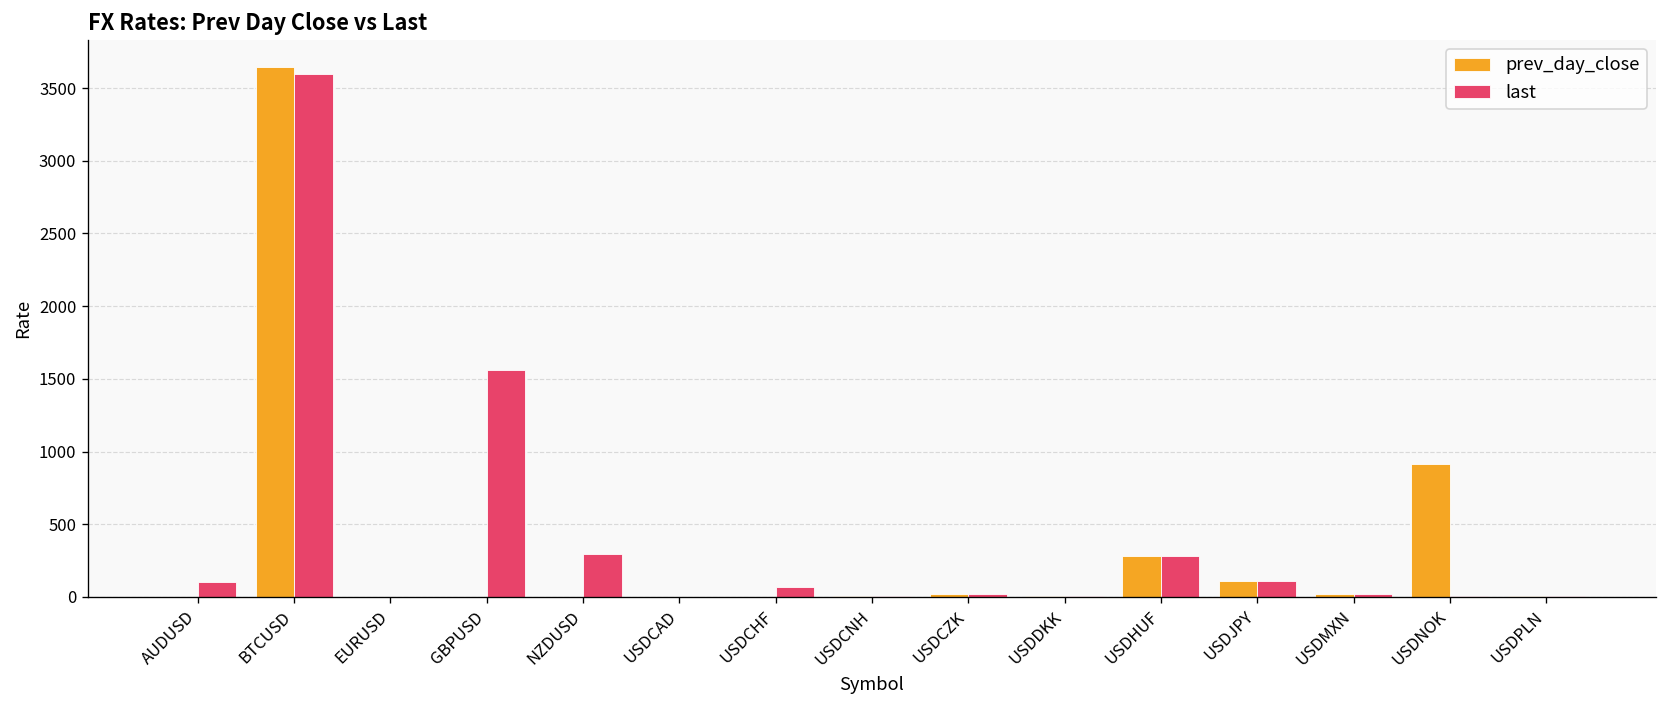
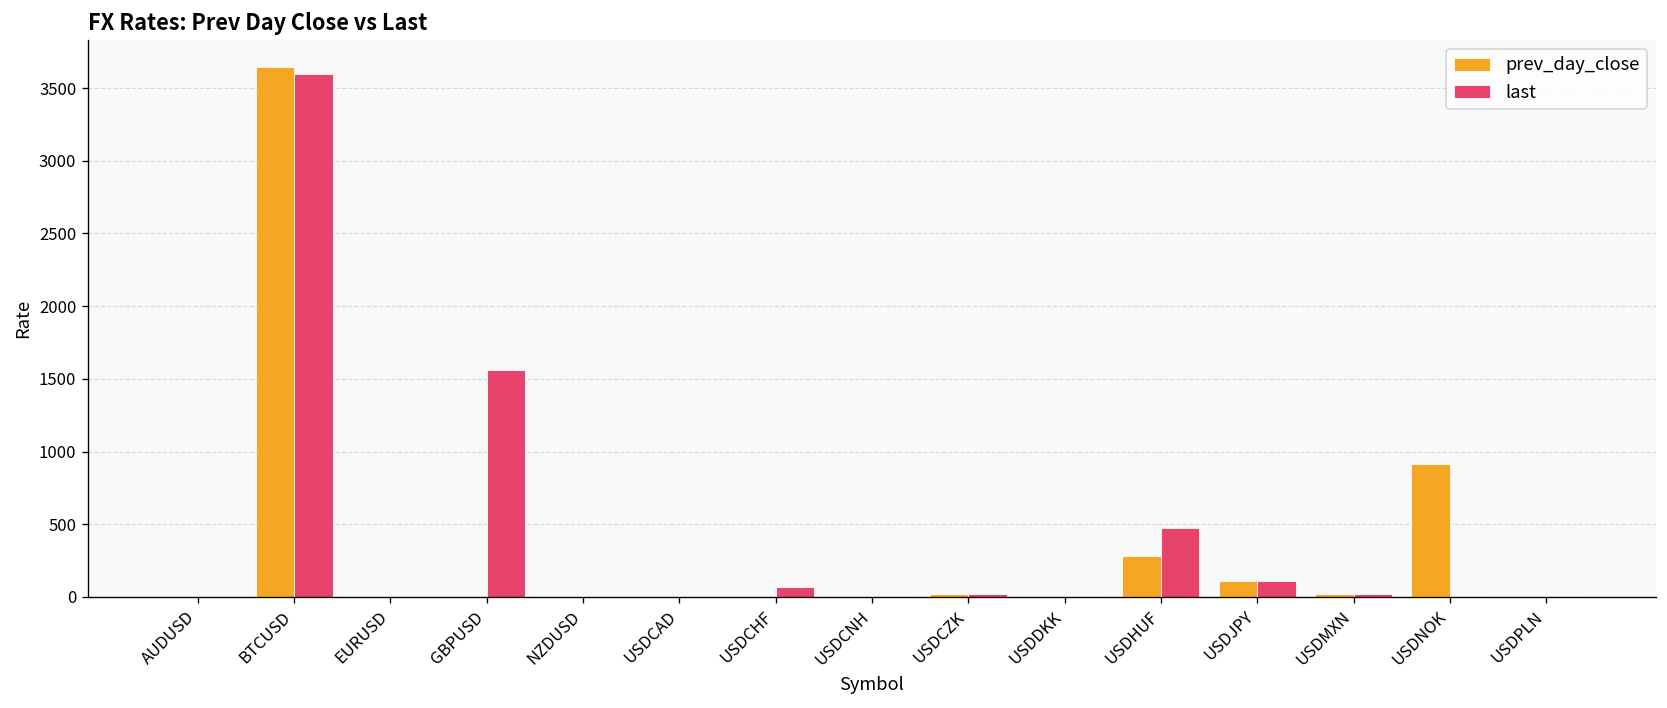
  {
    "prev_day_close": {
      "BTCUSD": 3650,
      "USDCZK": 20,
      "USDHUF": 280,
      "USDJPY": 110,
      "USDNOK": 920
    },
    "last": {
-     "AUDUSD": 100,
+     "AUDUSD": 0,
      "BTCUSD": 3600,
      "GBPUSD": 1560,
-     "NZDUSD": 300,
+     "NZDUSD": 0,
      "USDCHF": 70,
      "USDCZK": 20,
-     "USDHUF": 280,
+     "USDHUF": 470,
      "USDJPY": 110
    }
  }
